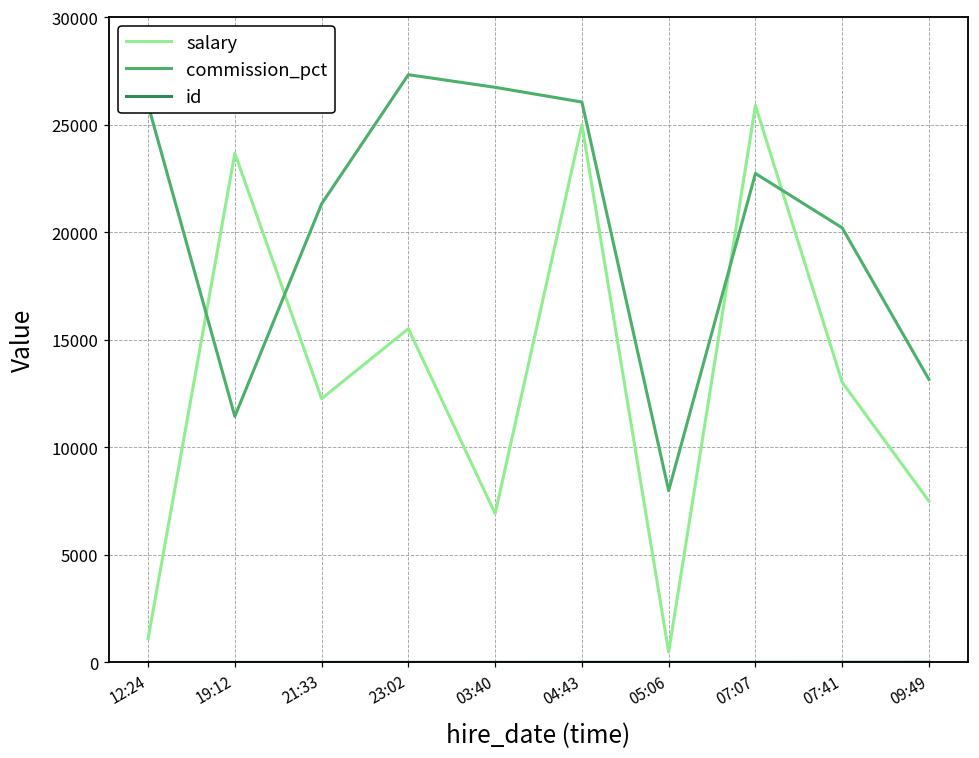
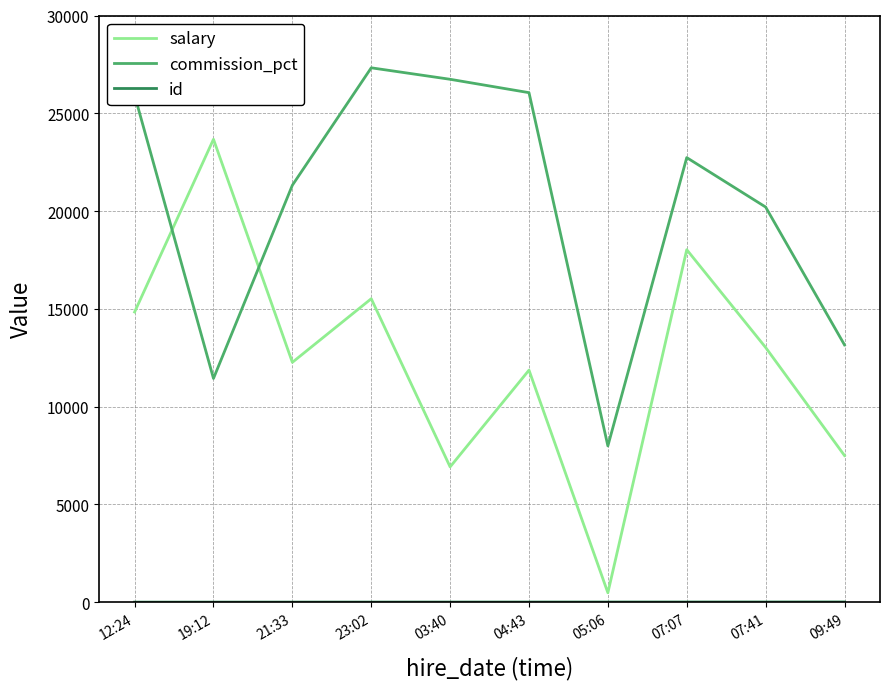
  {
    "salary": {
-     "12:24": 1100,
+     "12:24": 14800,
      "19:12": 23700,
      "21:33": 12300,
      "23:02": 15500,
      "03:40": 6900,
-     "04:43": 25000,
+     "04:43": 11900,
      "05:06": 500,
-     "07:07": 25900,
+     "07:07": 18000,
      "07:41": 13000,
      "09:49": 7500
    }
  }
